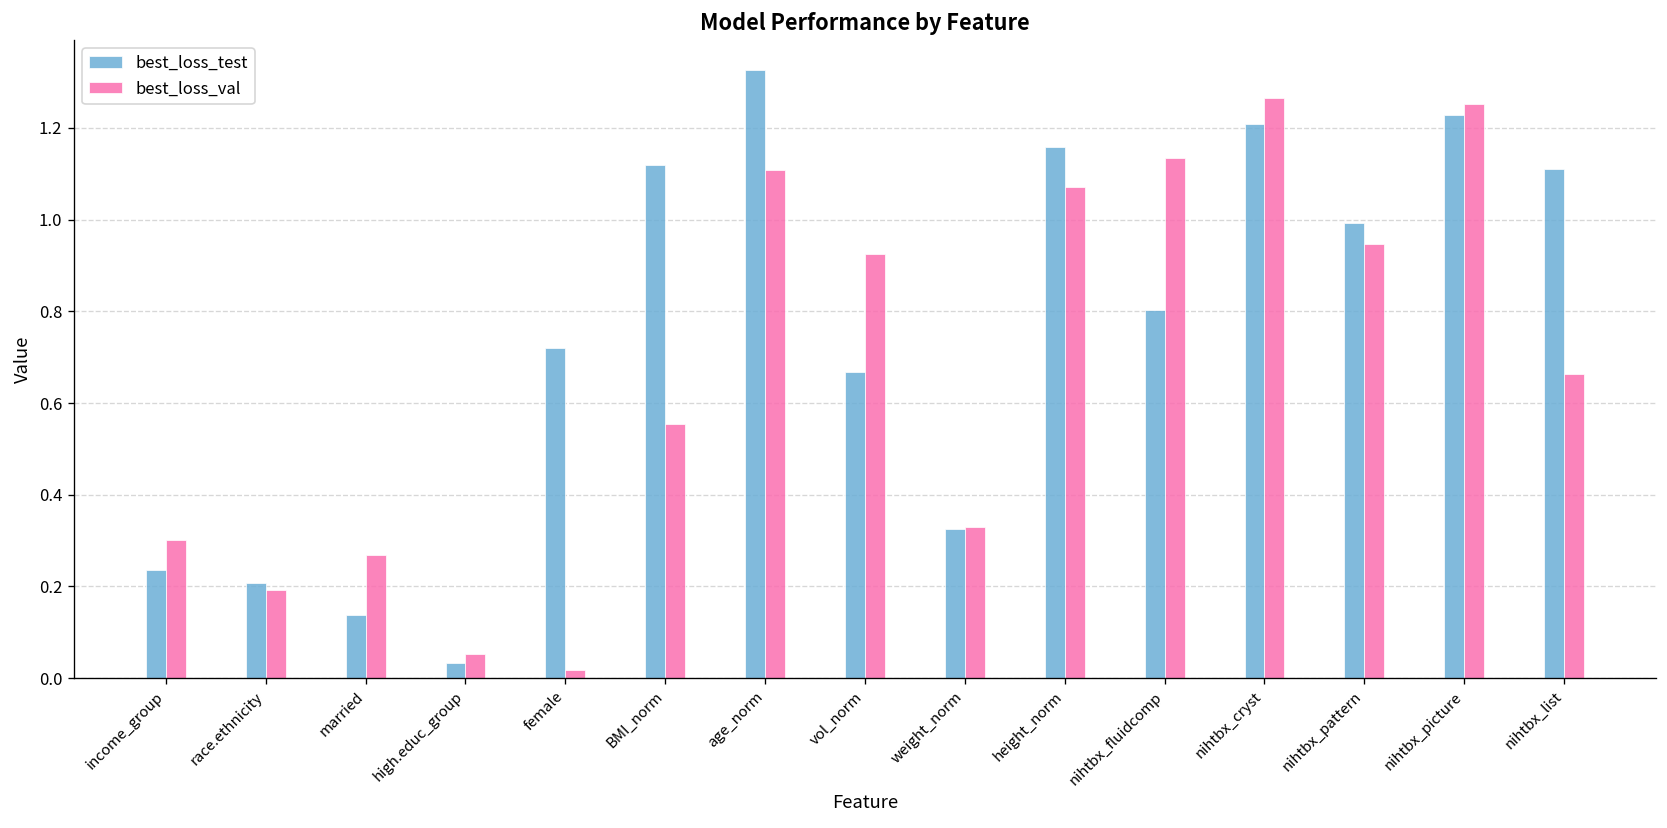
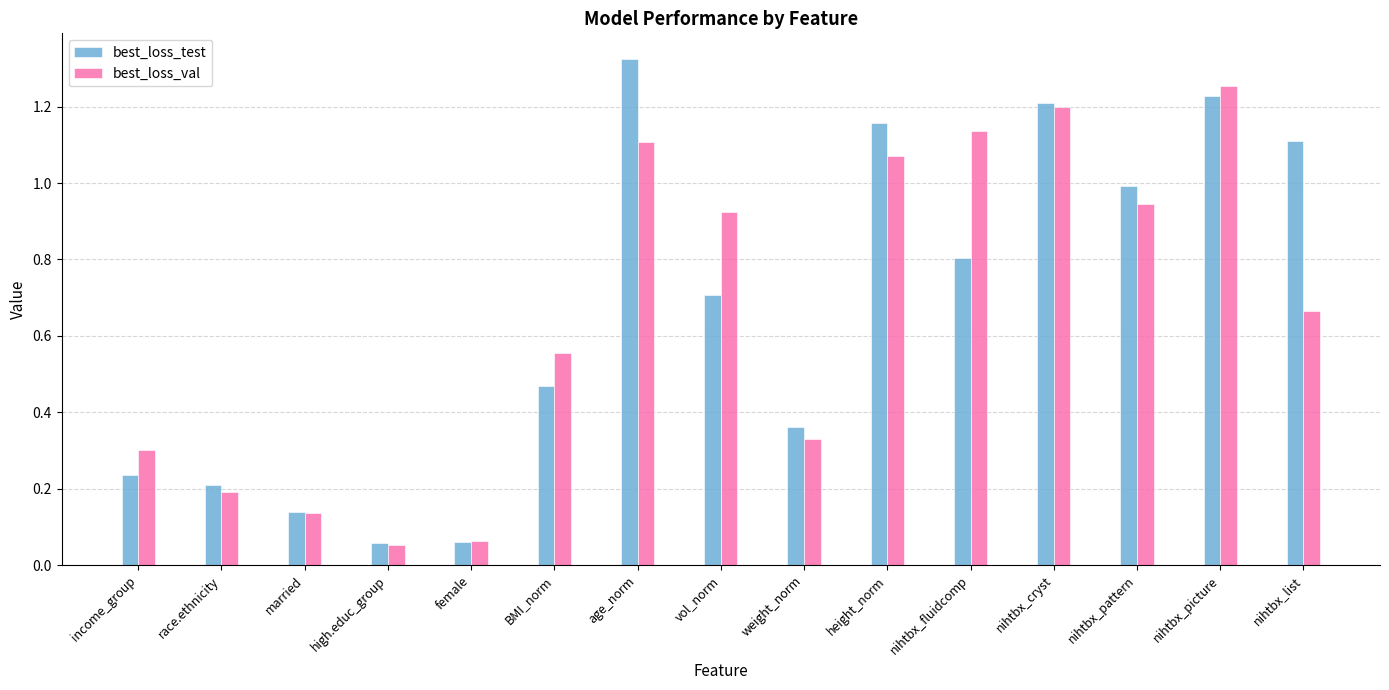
  {
    "best_loss_test": {
      "income_group": 0.24,
      "race.ethnicity": 0.21,
      "married": 0.14,
-     "high.educ_group": 0.03,
-     "female": 0.72,
-     "BMI_norm": 1.12,
+     "high.educ_group": 0.06,
+     "female": 0.06,
+     "BMI_norm": 0.47,
      "age_norm": 1.33,
-     "vol_norm": 0.67,
-     "weight_norm": 0.33,
+     "vol_norm": 0.71,
+     "weight_norm": 0.36,
      "height_norm": 1.16,
      "nihtbx_fluidcomp": 0.80,
      "nihtbx_cryst": 1.21,
      "nihtbx_pattern": 0.99,
      "nihtbx_picture": 1.23,
      "nihtbx_list": 1.11
    },
    "best_loss_val": {
      "income_group": 0.30,
      "race.ethnicity": 0.19,
-     "married": 0.27,
+     "married": 0.14,
      "high.educ_group": 0.05,
-     "female": 0.02,
+     "female": 0.06,
      "BMI_norm": 0.56,
      "age_norm": 1.11,
      "vol_norm": 0.93,
      "weight_norm": 0.33,
      "height_norm": 1.07,
      "nihtbx_fluidcomp": 1.14,
-     "nihtbx_cryst": 1.26,
+     "nihtbx_cryst": 1.20,
      "nihtbx_pattern": 0.95,
      "nihtbx_picture": 1.25,
      "nihtbx_list": 0.66
    }
  }
